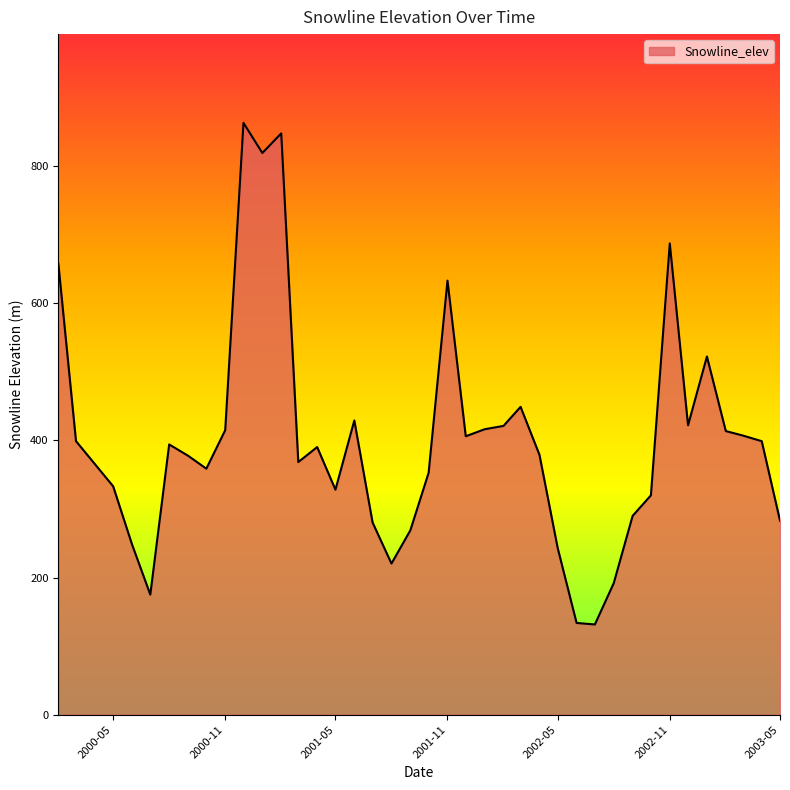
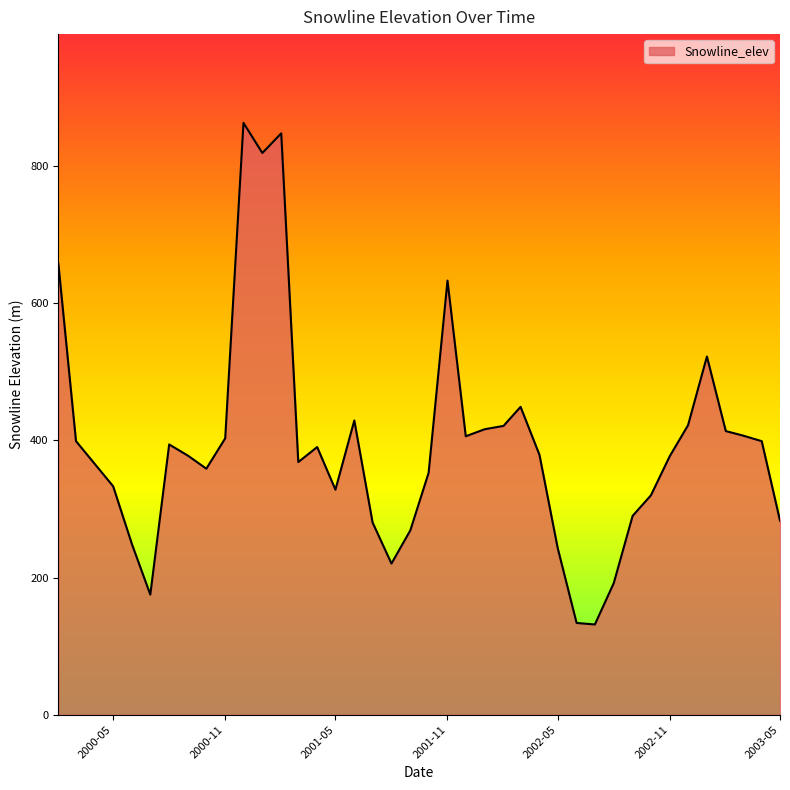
  {
    "2000-05": 330,
-   "2000-11": 410,
+   "2000-11": 400,
    "2001-05": 330,
    "2001-11": 630,
    "2002-05": 240,
-   "2002-11": 690,
+   "2002-11": 380,
    "2003-05": 280
  }
